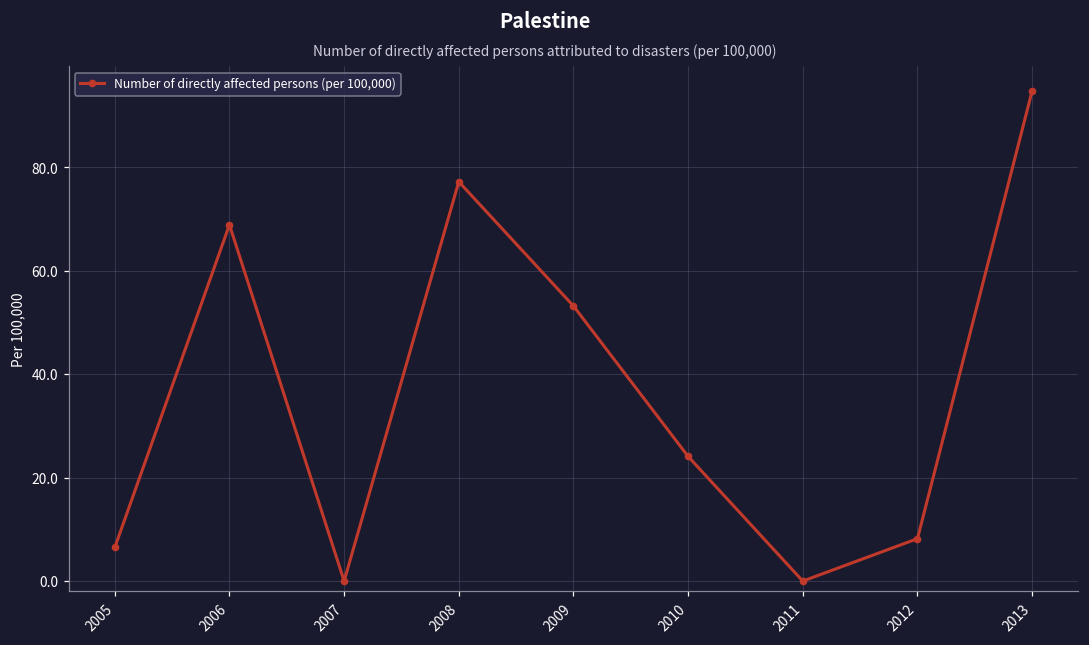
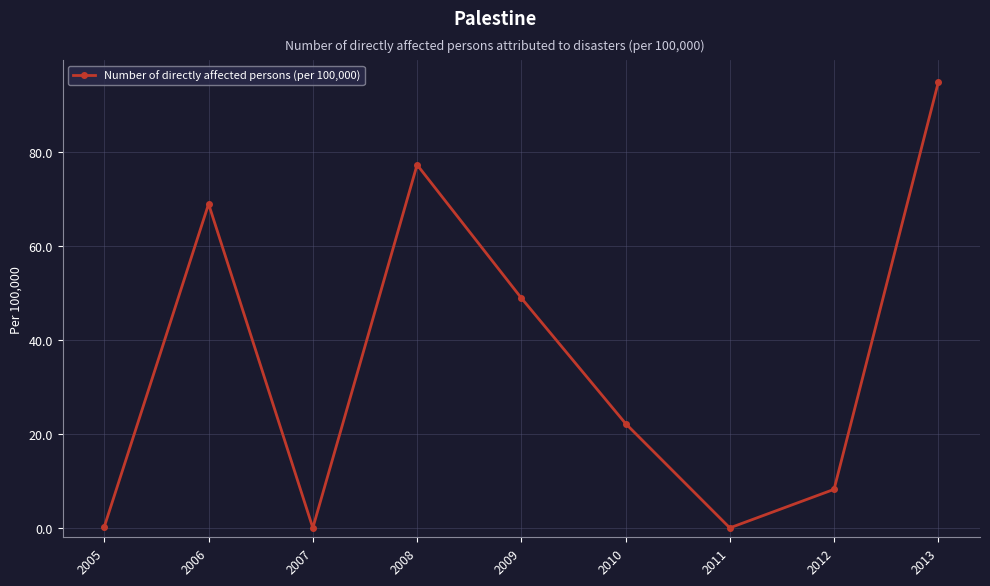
  {
-   "2005": 7,
+   "2005": 0,
    "2006": 69,
    "2007": 0,
    "2008": 77,
-   "2009": 53,
-   "2010": 24,
+   "2009": 49,
+   "2010": 22,
    "2011": 0,
    "2012": 8,
    "2013": 95
  }
